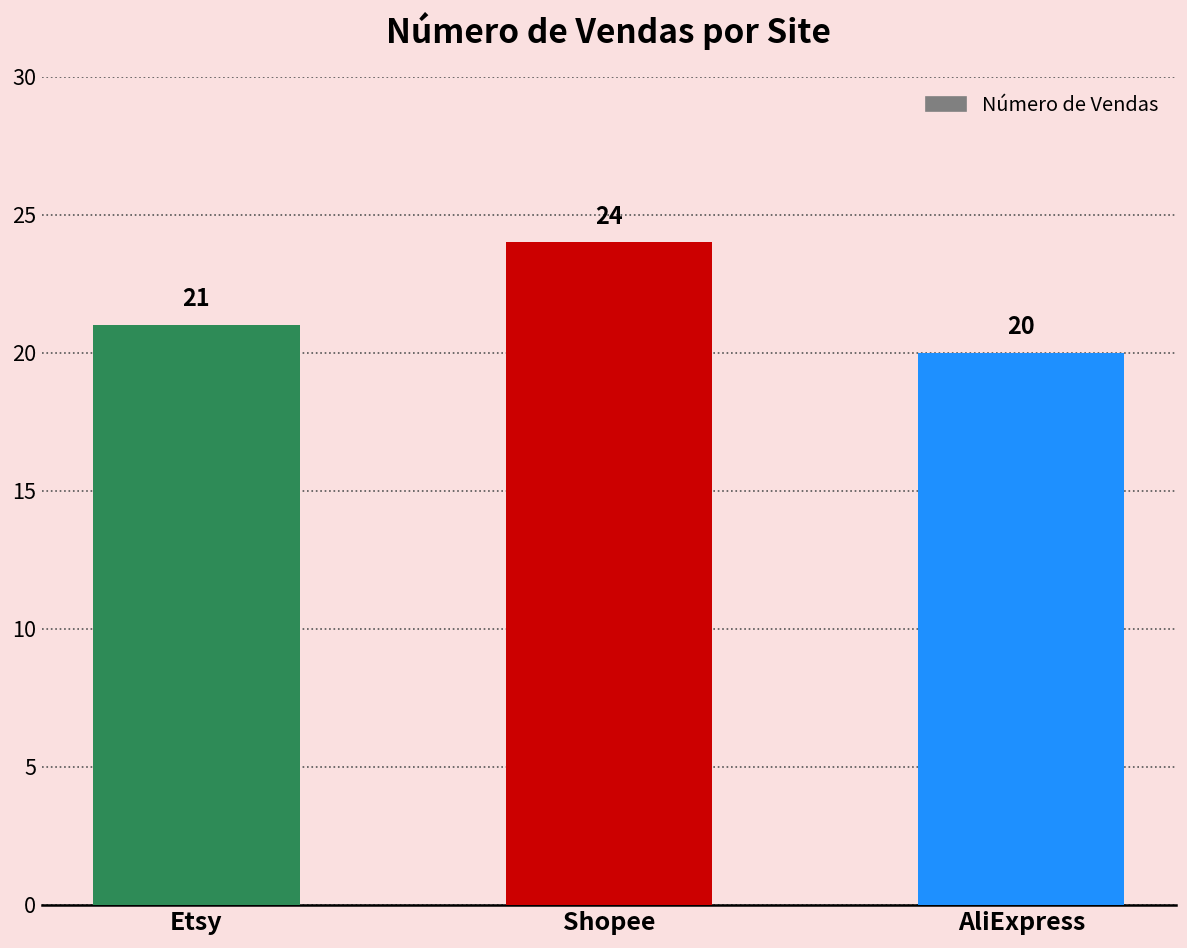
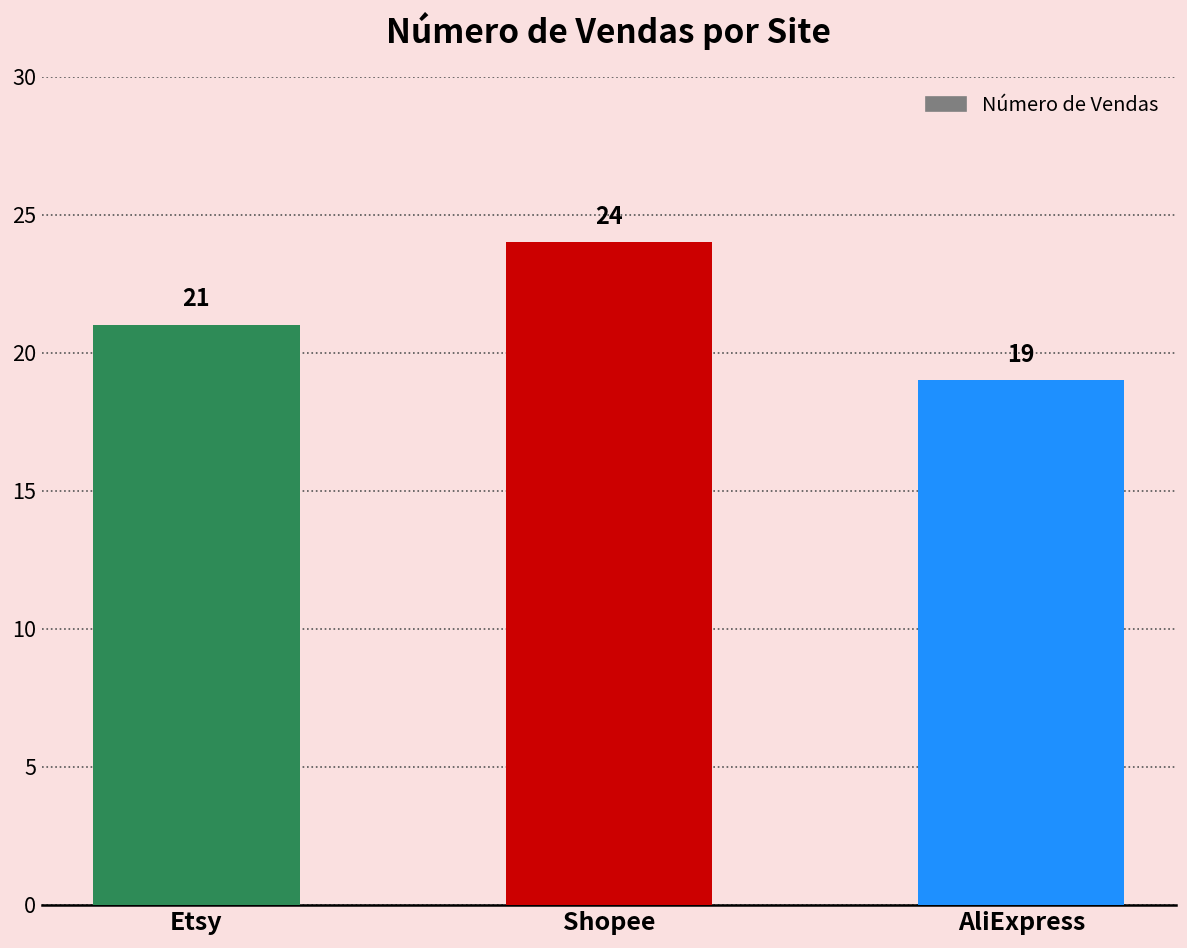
  {
    "Etsy": 21,
    "Shopee": 24,
-   "AliExpress": 20
+   "AliExpress": 19
  }
